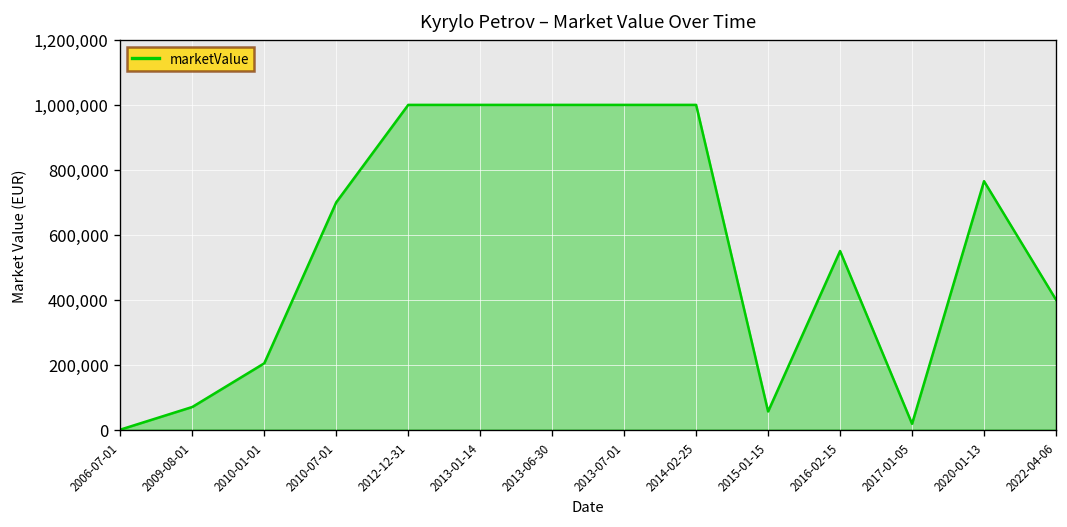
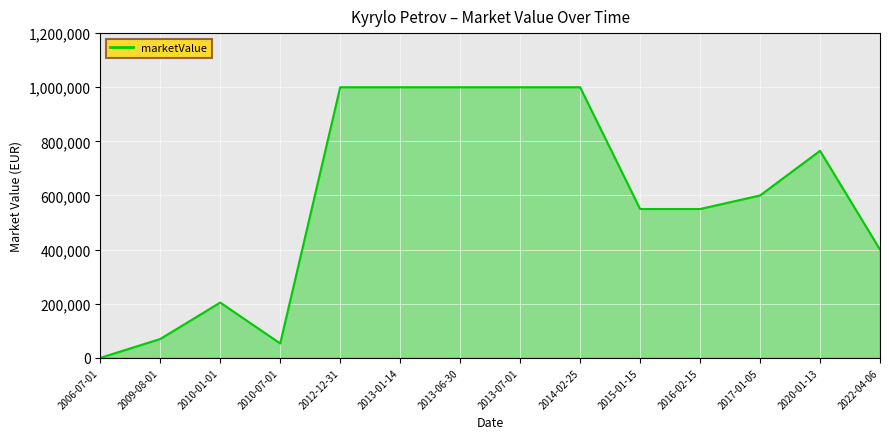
  {
    "2006-07-01": "0",
    "2009-08-01": "70,000",
    "2010-01-01": "200,000",
-   "2010-07-01": "700,000",
+   "2010-07-01": "50,000",
    "2012-12-31": "1,000,000",
    "2013-01-14": "1,000,000",
    "2013-06-30": "1,000,000",
    "2013-07-01": "1,000,000",
    "2014-02-25": "1,000,000",
-   "2015-01-15": "60,000",
+   "2015-01-15": "550,000",
    "2016-02-15": "550,000",
-   "2017-01-05": "20,000",
+   "2017-01-05": "600,000",
    "2020-01-13": "770,000",
    "2022-04-06": "400,000"
  }
